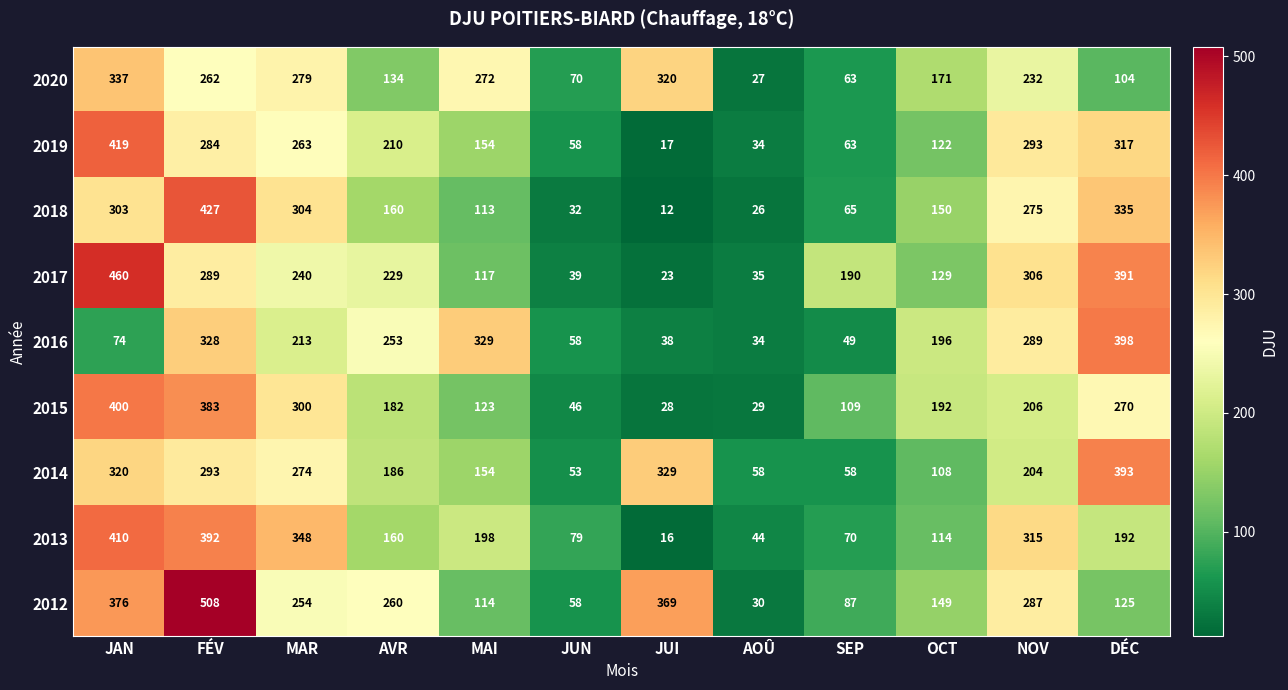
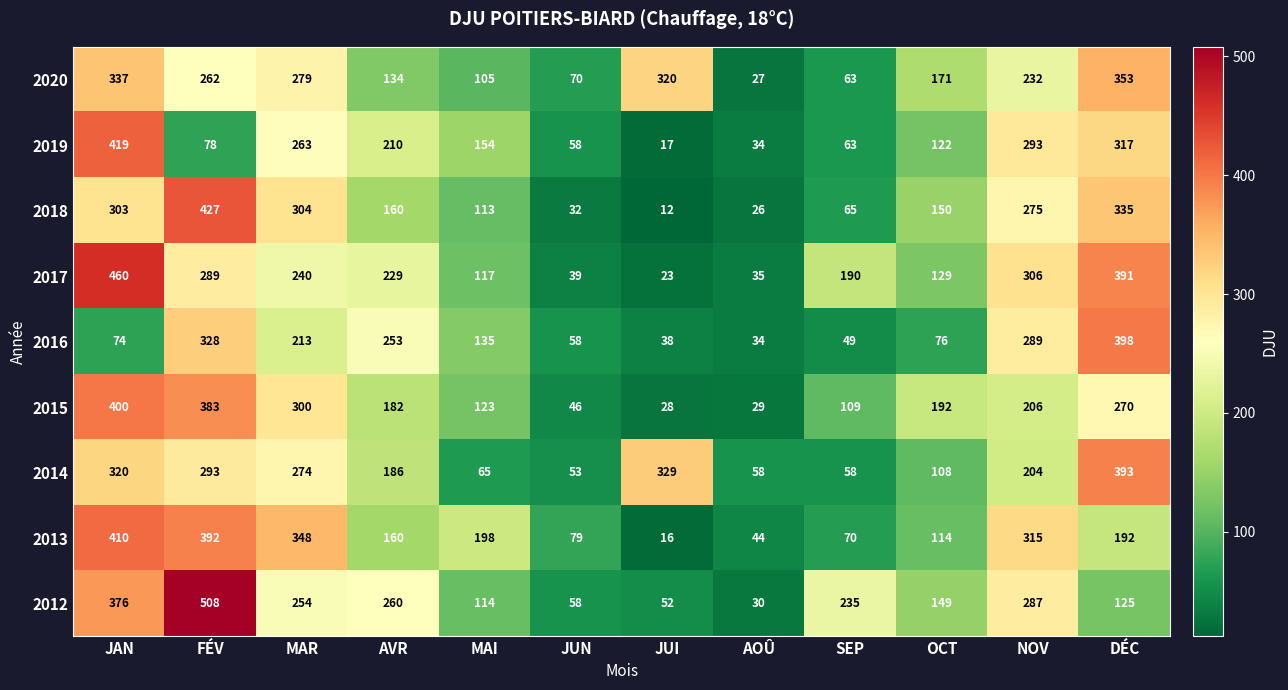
  {
    "2020": {
      "JAN": 337,
      "FÉV": 262,
      "MAR": 279,
      "AVR": 134,
-     "MAI": 272,
+     "MAI": 105,
      "JUN": 70,
      "JUI": 320,
      "AOÛ": 27,
      "SEP": 63,
      "OCT": 171,
      "NOV": 232,
-     "DÉC": 104
+     "DÉC": 353
    },
    "2019": {
      "JAN": 419,
-     "FÉV": 284,
+     "FÉV": 78,
      "MAR": 263,
      "AVR": 210,
      "MAI": 154,
      "JUN": 58,
      "JUI": 17,
      "AOÛ": 34,
      "SEP": 63,
      "OCT": 122,
      "NOV": 293,
      "DÉC": 317
    },
    "2018": {
      "JAN": 303,
      "FÉV": 427,
      "MAR": 304,
      "AVR": 160,
      "MAI": 113,
      "JUN": 32,
      "JUI": 12,
      "AOÛ": 26,
      "SEP": 65,
      "OCT": 150,
      "NOV": 275,
      "DÉC": 335
    },
    "2017": {
      "JAN": 460,
      "FÉV": 289,
      "MAR": 240,
      "AVR": 229,
      "MAI": 117,
      "JUN": 39,
      "JUI": 23,
      "AOÛ": 35,
      "SEP": 190,
      "OCT": 129,
      "NOV": 306,
      "DÉC": 391
    },
    "2016": {
      "JAN": 74,
      "FÉV": 328,
      "MAR": 213,
      "AVR": 253,
-     "MAI": 329,
+     "MAI": 135,
      "JUN": 58,
      "JUI": 38,
      "AOÛ": 34,
      "SEP": 49,
-     "OCT": 196,
+     "OCT": 76,
      "NOV": 289,
      "DÉC": 398
    },
    "2015": {
      "JAN": 400,
      "FÉV": 383,
      "MAR": 300,
      "AVR": 182,
      "MAI": 123,
      "JUN": 46,
      "JUI": 28,
      "AOÛ": 29,
      "SEP": 109,
      "OCT": 192,
      "NOV": 206,
      "DÉC": 270
    },
    "2014": {
      "JAN": 320,
      "FÉV": 293,
      "MAR": 274,
      "AVR": 186,
-     "MAI": 154,
+     "MAI": 65,
      "JUN": 53,
      "JUI": 329,
      "AOÛ": 58,
      "SEP": 58,
      "OCT": 108,
      "NOV": 204,
      "DÉC": 393
    },
    "2013": {
      "JAN": 410,
      "FÉV": 392,
      "MAR": 348,
      "AVR": 160,
      "MAI": 198,
      "JUN": 79,
      "JUI": 16,
      "AOÛ": 44,
      "SEP": 70,
      "OCT": 114,
      "NOV": 315,
      "DÉC": 192
    },
    "2012": {
      "JAN": 376,
      "FÉV": 508,
      "MAR": 254,
      "AVR": 260,
      "MAI": 114,
      "JUN": 58,
-     "JUI": 369,
+     "JUI": 52,
      "AOÛ": 30,
-     "SEP": 87,
+     "SEP": 235,
      "OCT": 149,
      "NOV": 287,
      "DÉC": 125
    }
  }
